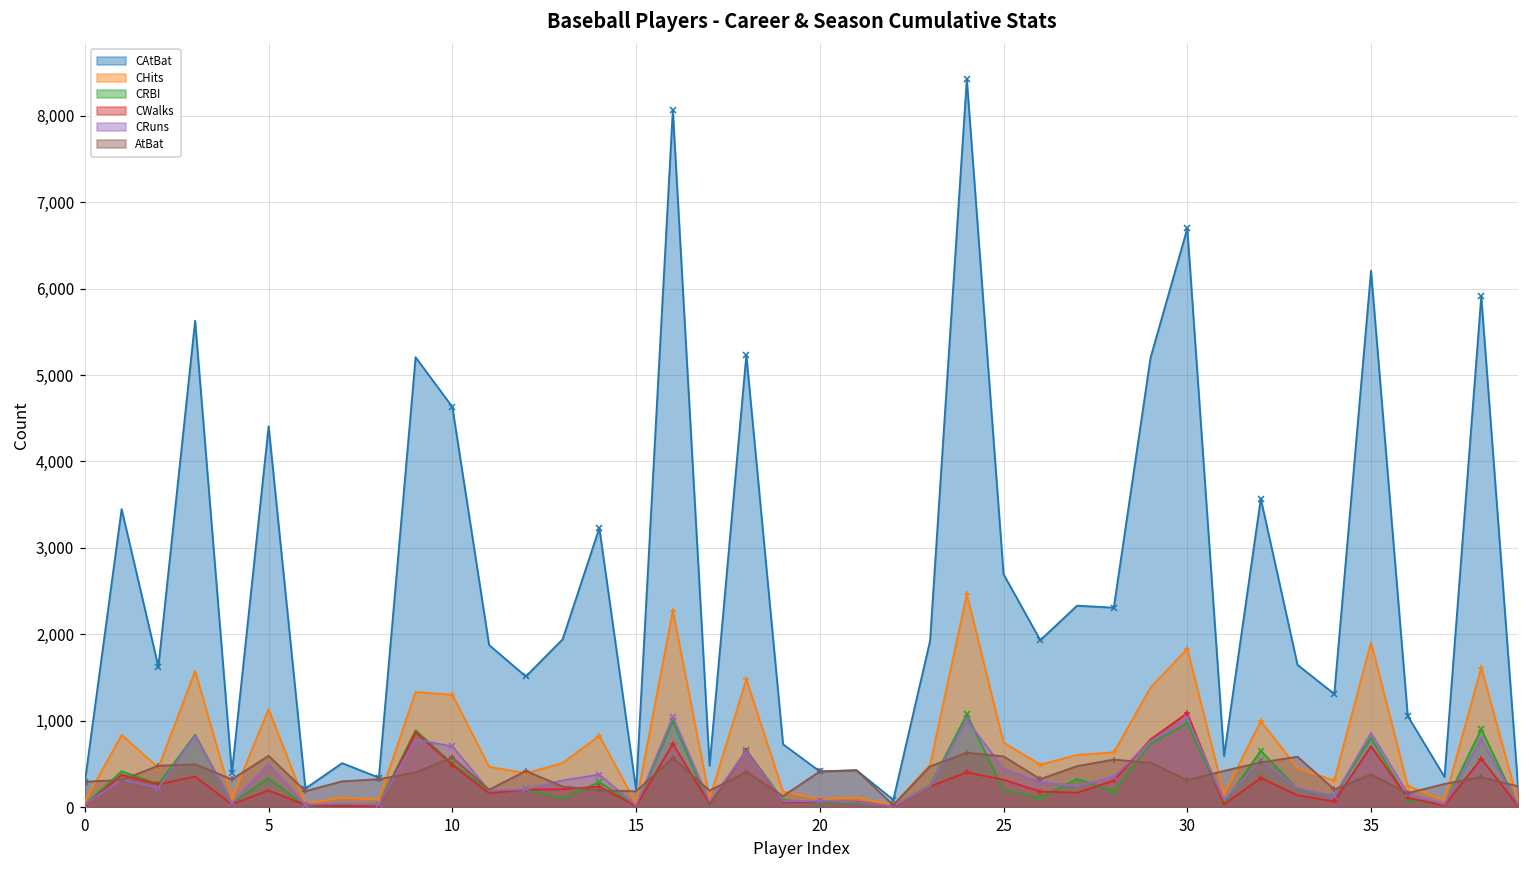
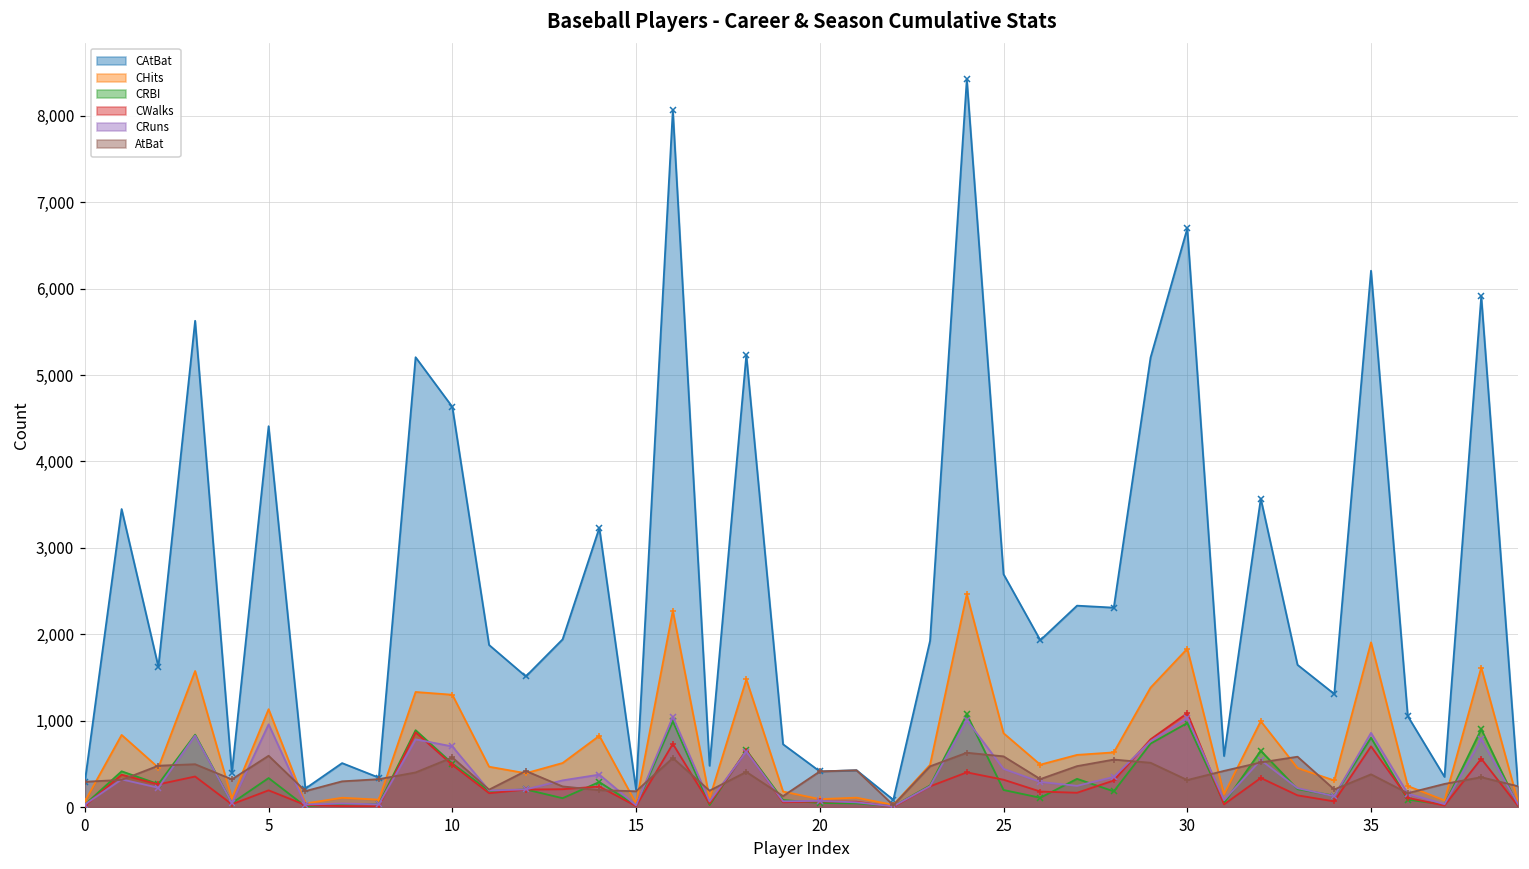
  {
    "CAtBat": {
      "5": "4,400",
      "10": "4,600",
      "25": "2,700",
      "30": "6,700",
      "35": "6,200"
    },
    "CHits": {
      "0": "100",
      "5": "1,100",
      "10": "1,300",
-     "25": "700",
+     "25": "900",
      "30": "1,800",
      "35": "1,900"
    },
    "CRBI": {
      "5": "300",
      "25": "200",
      "30": "1,000",
      "35": "800"
    },
    "CWalks": {
      "5": "200",
      "25": "300",
      "30": "1,100",
      "35": "700"
    },
    "CRuns": {
-     "5": "500",
+     "5": "1,000",
      "10": "700",
      "25": "400",
      "30": "1,000",
      "35": "900"
    },
    "AtBat": {
      "5": "600",
      "10": "600",
      "25": "600",
      "30": "300",
      "35": "400"
    }
  }
